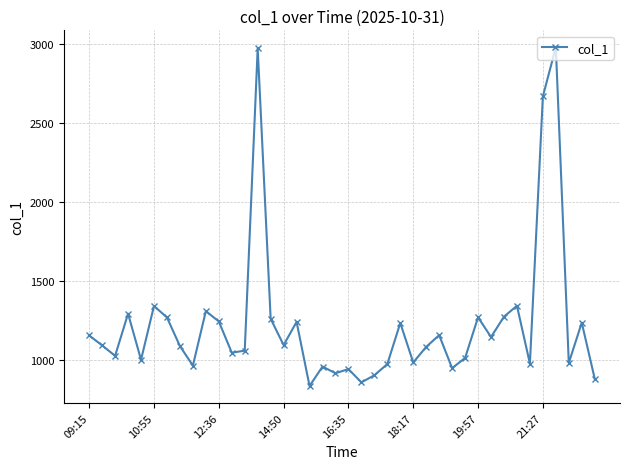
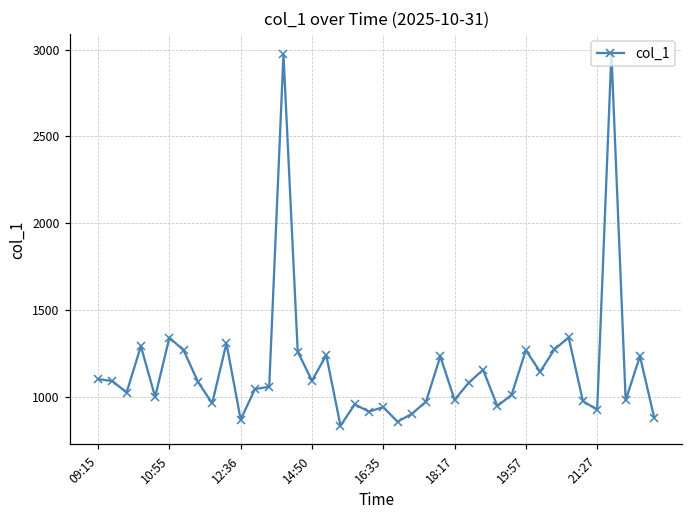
  {
-   "09:15": 1160,
+   "09:15": 1100,
    "10:55": 1340,
-   "12:36": 1240,
+   "12:36": 870,
    "14:50": 1090,
    "16:35": 940,
    "18:17": 980,
    "19:57": 1270,
-   "21:27": 2670
+   "21:27": 930
  }
